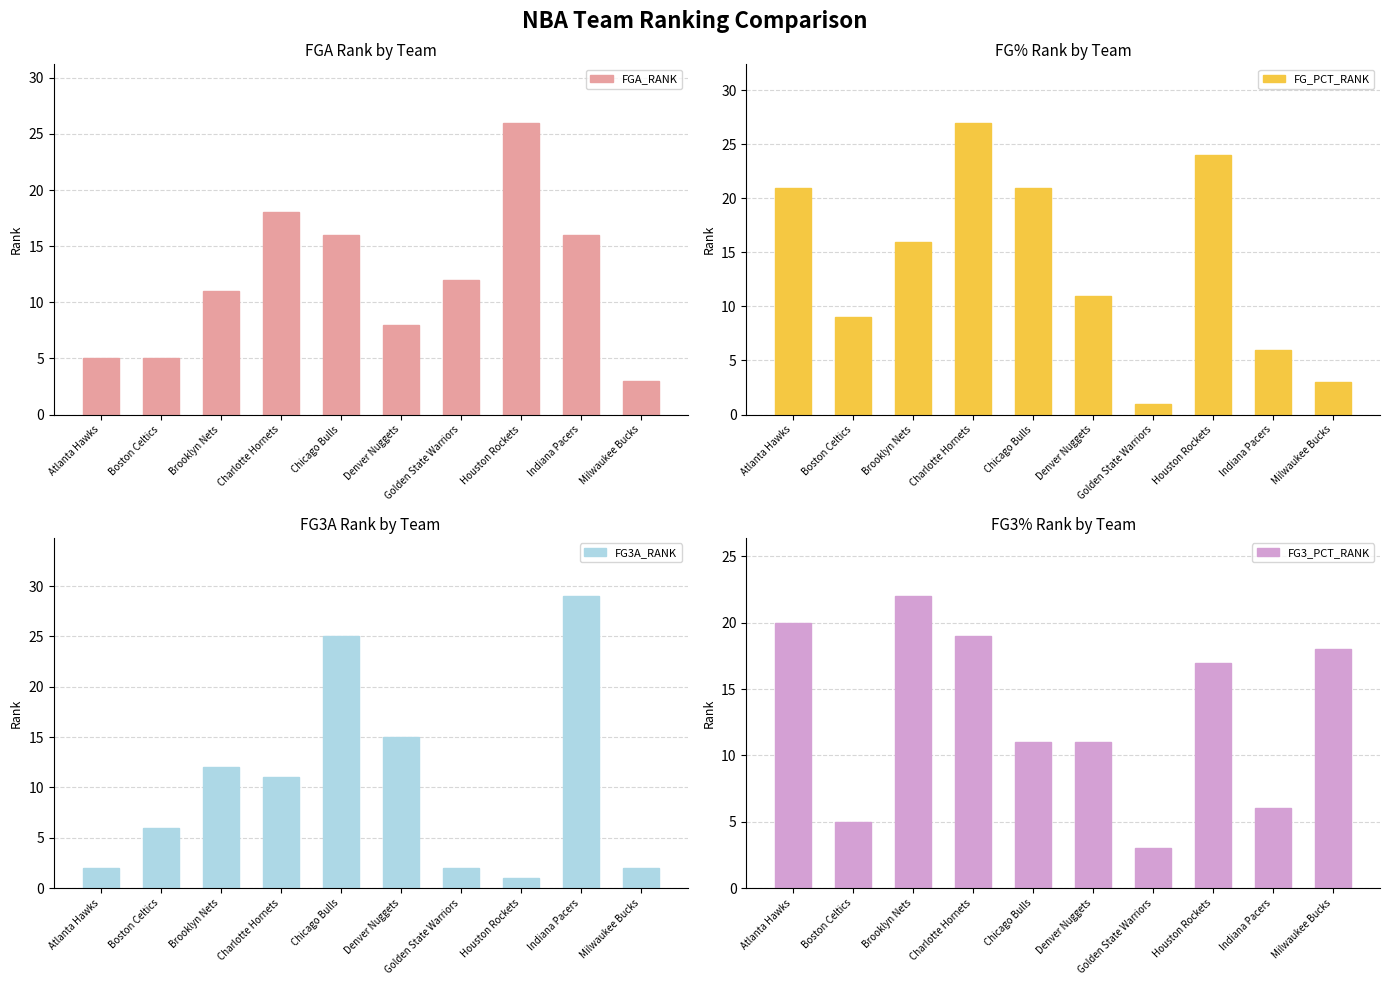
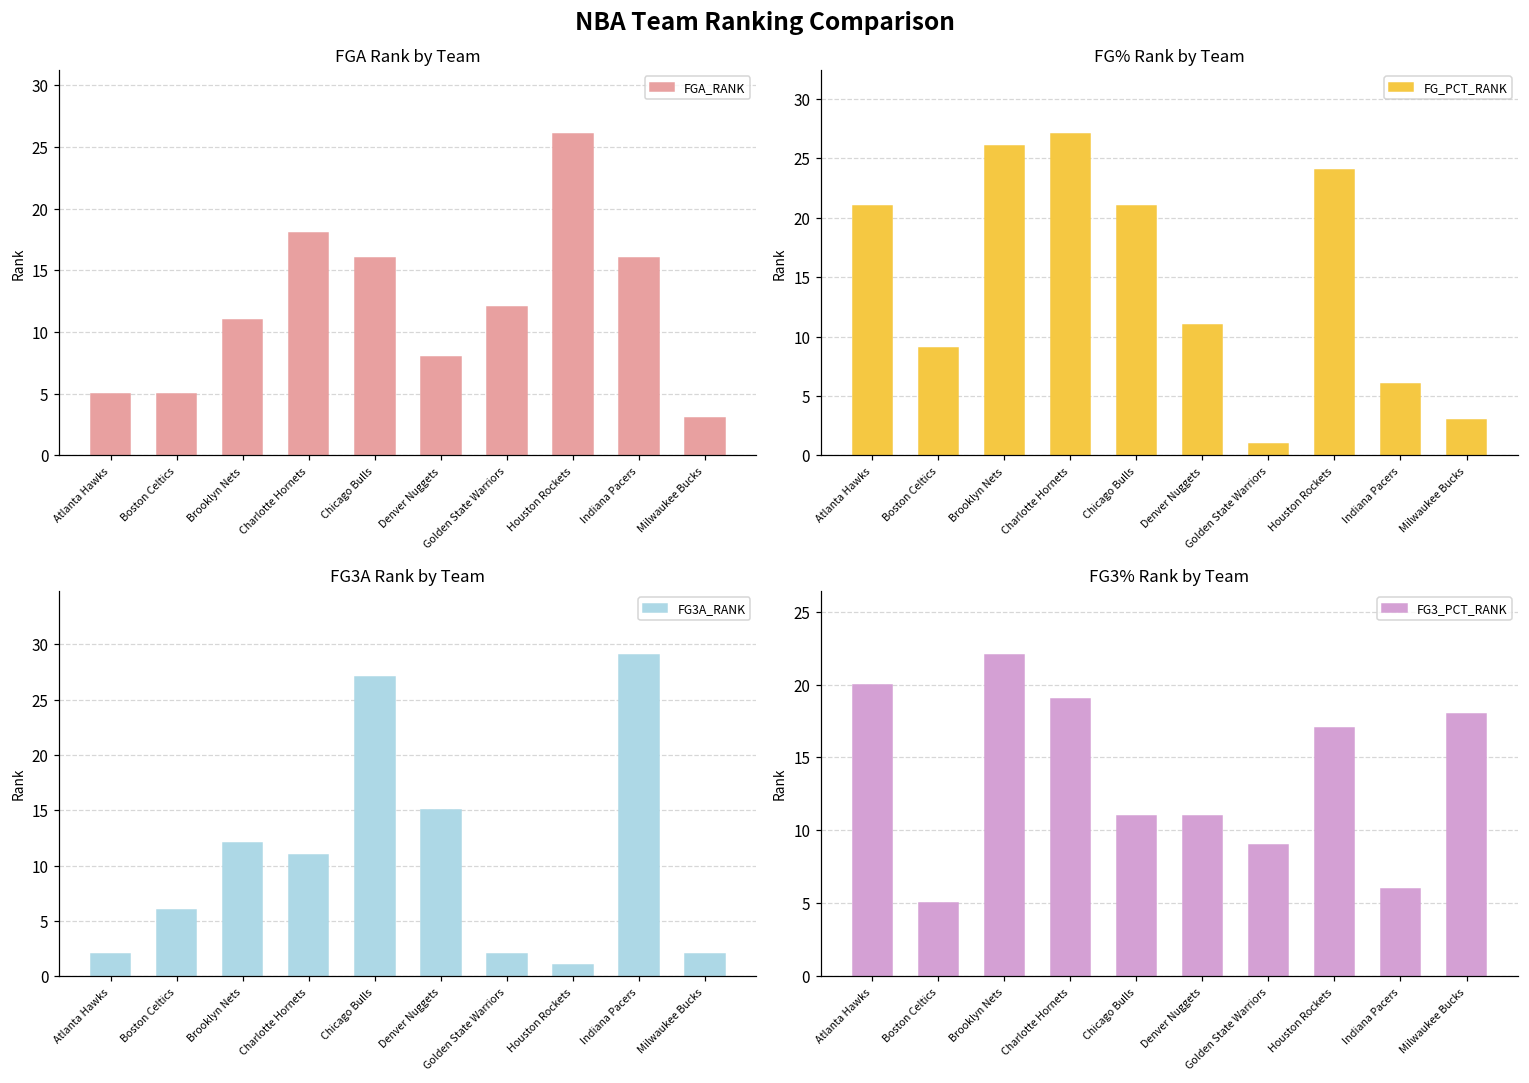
  {
    "FGA Rank by Team": {
      "Atlanta Hawks": 5.0,
      "Boston Celtics": 5.0,
      "Brooklyn Nets": 11.0,
      "Charlotte Hornets": 18.0,
      "Chicago Bulls": 16.0,
      "Denver Nuggets": 8.0,
      "Golden State Warriors": 12.0,
      "Houston Rockets": 26.0,
      "Indiana Pacers": 16.0,
      "Milwaukee Bucks": 3.0
    },
    "FG% Rank by Team": {
      "Atlanta Hawks": 21,
      "Boston Celtics": 9,
-     "Brooklyn Nets": 16,
+     "Brooklyn Nets": 26,
      "Charlotte Hornets": 27,
      "Chicago Bulls": 21,
      "Denver Nuggets": 11,
      "Golden State Warriors": 1,
      "Houston Rockets": 24,
      "Indiana Pacers": 6,
      "Milwaukee Bucks": 3
    },
    "FG3A Rank by Team": {
      "Atlanta Hawks": 2,
      "Boston Celtics": 6,
      "Brooklyn Nets": 12,
      "Charlotte Hornets": 11,
-     "Chicago Bulls": 25,
+     "Chicago Bulls": 27,
      "Denver Nuggets": 15,
      "Golden State Warriors": 2,
      "Houston Rockets": 1,
      "Indiana Pacers": 29,
      "Milwaukee Bucks": 2
    },
    "FG3% Rank by Team": {
      "Atlanta Hawks": 20,
      "Boston Celtics": 5,
      "Brooklyn Nets": 22,
      "Charlotte Hornets": 19,
      "Chicago Bulls": 11,
      "Denver Nuggets": 11,
-     "Golden State Warriors": 3,
+     "Golden State Warriors": 9,
      "Houston Rockets": 17,
      "Indiana Pacers": 6,
      "Milwaukee Bucks": 18
    }
  }
